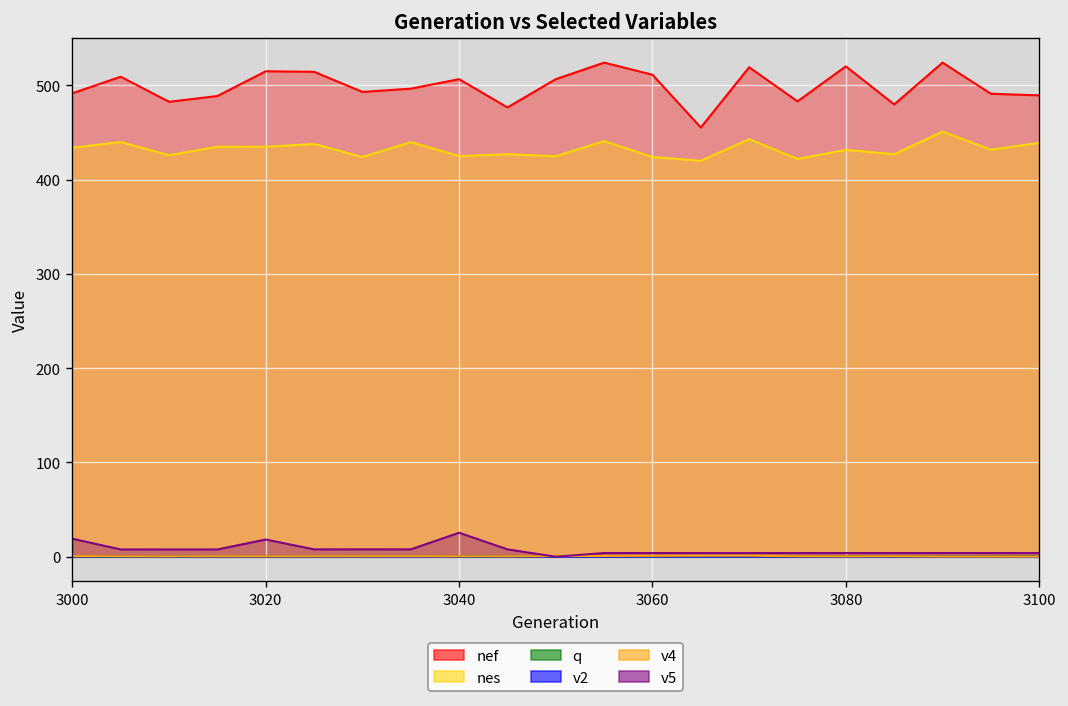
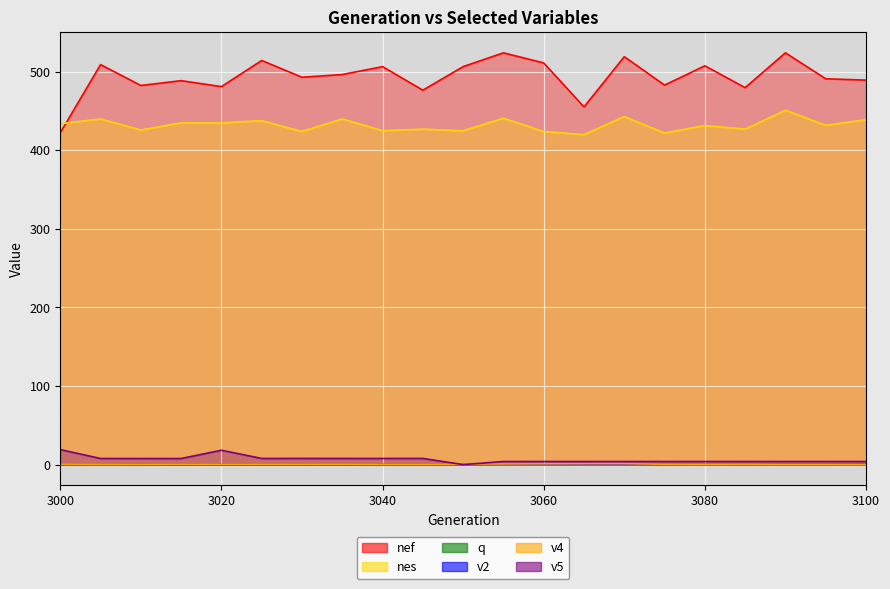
  {
    "nef": {
-     "3000": 490,
-     "3020": 510,
+     "3000": 420,
+     "3020": 480,
      "3040": 510,
      "3060": 510,
-     "3080": 520,
+     "3080": 510,
      "3100": 490
    },
    "v5": {
      "3000": 20,
      "3020": 20,
-     "3040": 30,
+     "3040": 10,
      "3080": 0,
      "3100": 0
    }
  }
